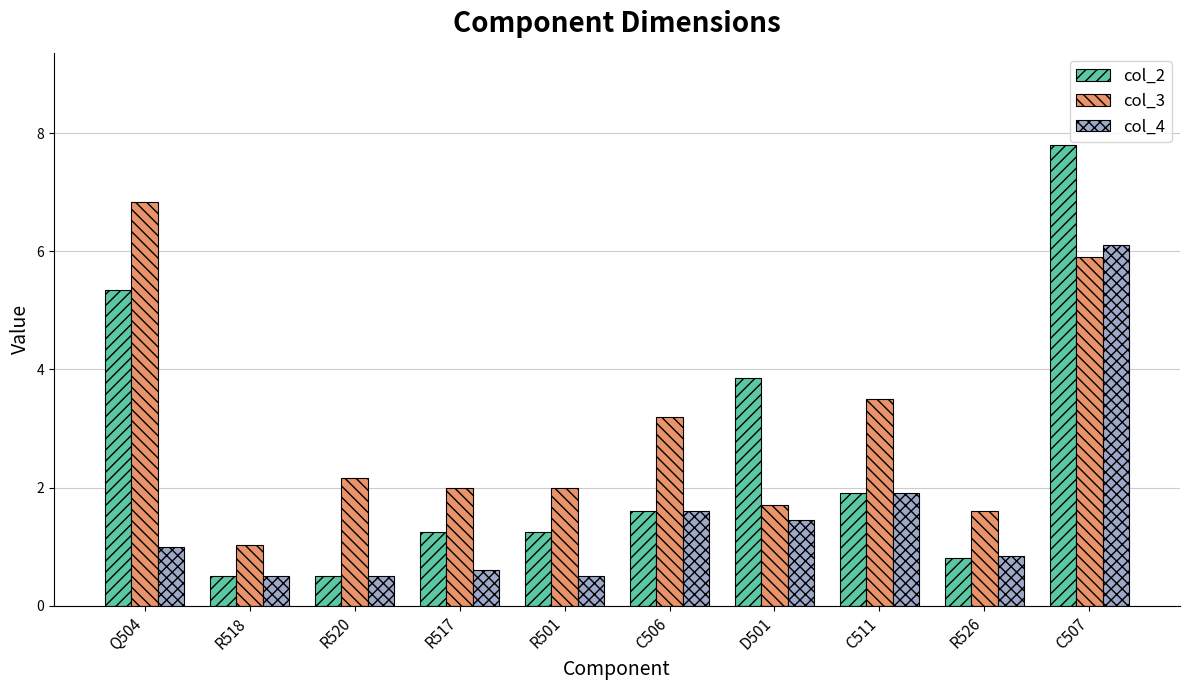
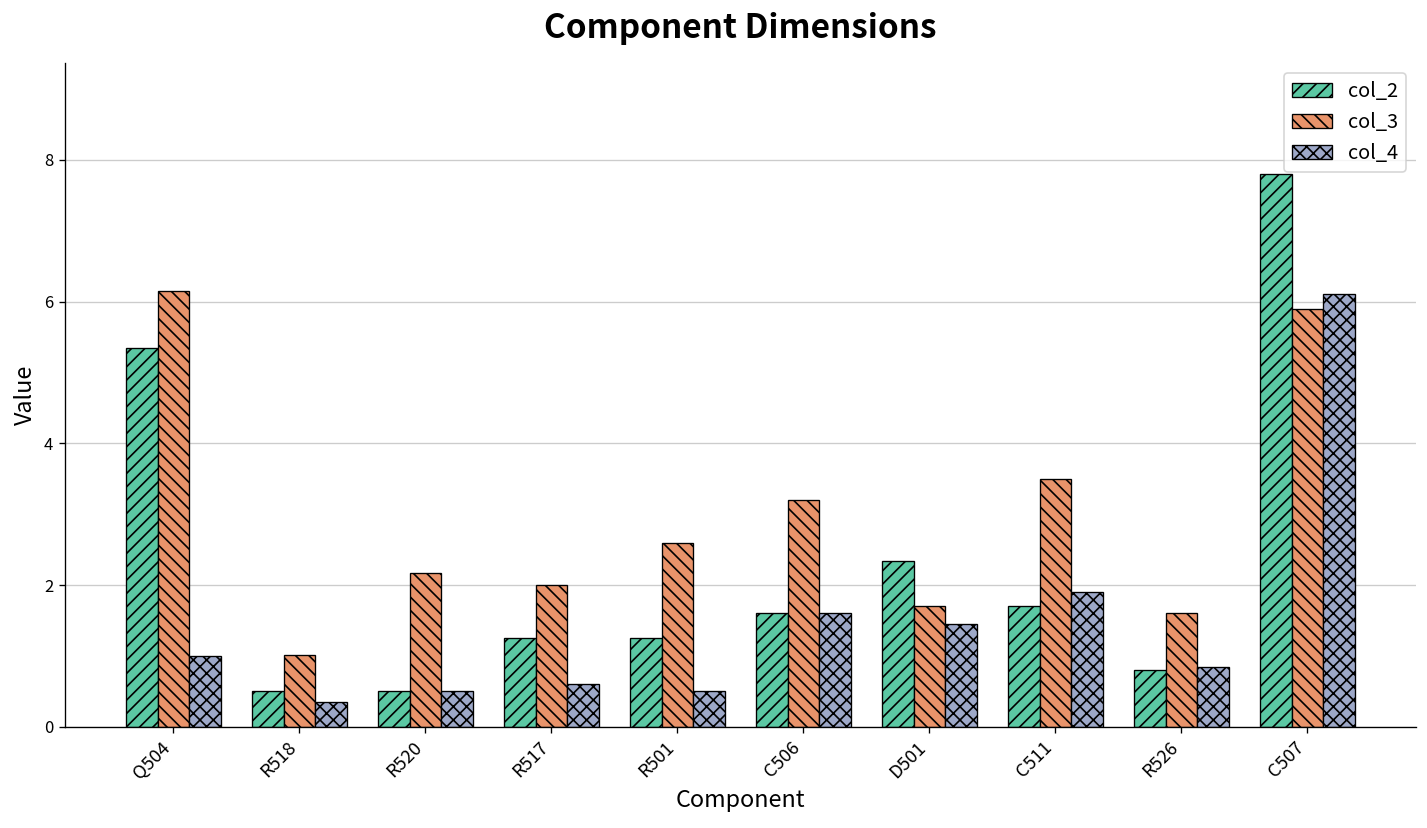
  {
    "col_2": {
      "Q504": 5.4,
      "R518": 0.5,
      "R520": 0.5,
      "R517": 1.3,
      "R501": 1.3,
      "C506": 1.6,
-     "D501": 3.9,
-     "C511": 1.9,
+     "D501": 2.3,
+     "C511": 1.7,
      "R526": 0.8,
      "C507": 7.8
    },
    "col_3": {
-     "Q504": 6.8,
+     "Q504": 6.2,
      "R518": 1.0,
      "R520": 2.2,
      "R517": 2.0,
-     "R501": 2.0,
+     "R501": 2.6,
      "C506": 3.2,
      "D501": 1.7,
      "C511": 3.5,
      "R526": 1.6,
      "C507": 5.9
    },
    "col_4": {
      "Q504": 1.0,
-     "R518": 0.5,
+     "R518": 0.4,
      "R520": 0.5,
      "R517": 0.6,
      "R501": 0.5,
      "C506": 1.6,
      "D501": 1.5,
      "C511": 1.9,
      "R526": 0.9,
      "C507": 6.1
    }
  }
